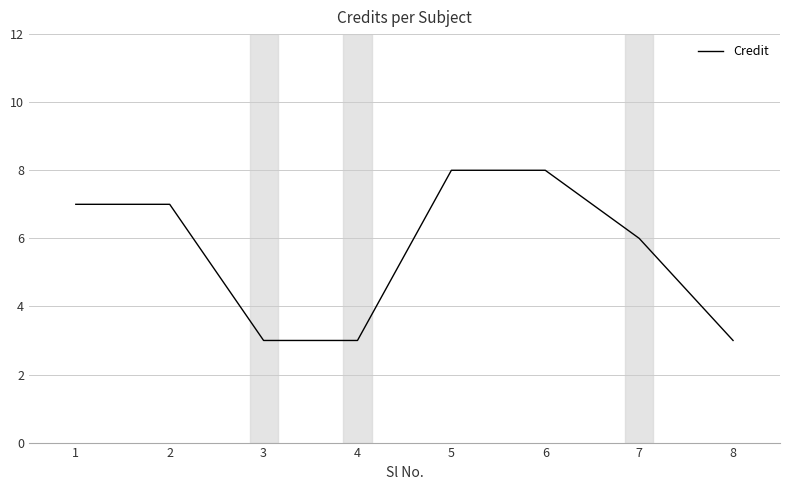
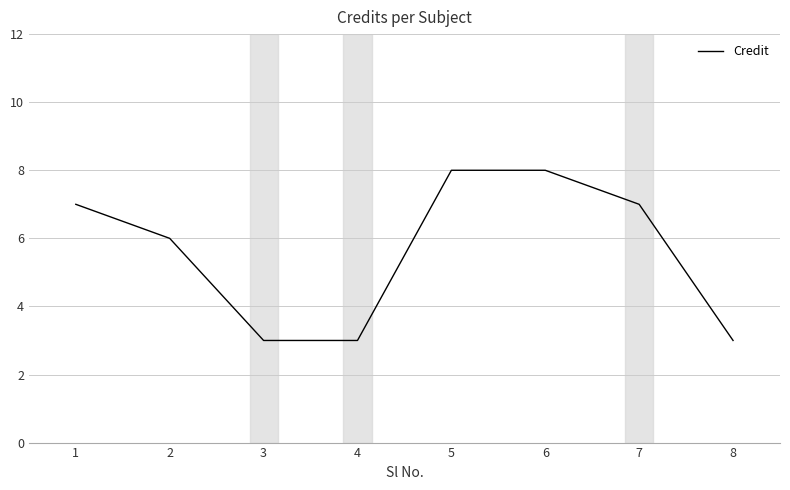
  {
    "1": 7,
-   "2": 7,
+   "2": 6,
    "3": 3,
    "4": 3,
    "5": 8,
    "6": 8,
-   "7": 6,
+   "7": 7,
    "8": 3
  }
